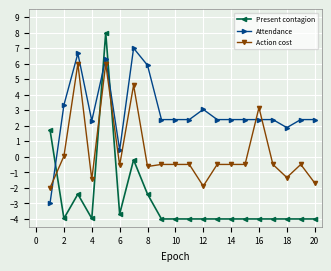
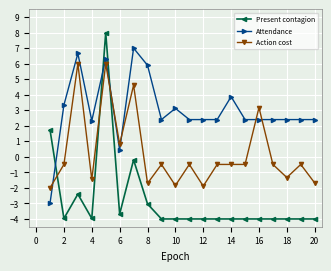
  {
    "Present contagion": {
      "2": -4.0,
      "4": -4.0,
      "6": -3.7,
-     "8": -2.4,
+     "8": -3.0,
      "10": -4.0,
      "12": -4.0,
      "14": -4.0,
      "16": -4.0,
      "18": -4.0,
      "20": -4.0
    },
    "Attendance": {
      "2": 3.3,
      "4": 2.3,
      "6": 0.4,
      "8": 5.9,
-     "10": 2.4,
-     "12": 3.1,
-     "14": 2.4,
+     "10": 3.1,
+     "12": 2.4,
+     "14": 3.9,
      "16": 2.4,
-     "18": 1.9,
+     "18": 2.4,
      "20": 2.4
    },
    "Action cost": {
-     "2": 0.0,
+     "2": -0.5,
      "4": -1.5,
-     "6": -0.5,
-     "8": -0.6,
-     "10": -0.5,
+     "6": 0.8,
+     "8": -1.7,
+     "10": -1.8,
      "12": -1.9,
      "14": -0.5,
      "16": 3.2,
      "18": -1.3,
      "20": -1.7
    }
  }
